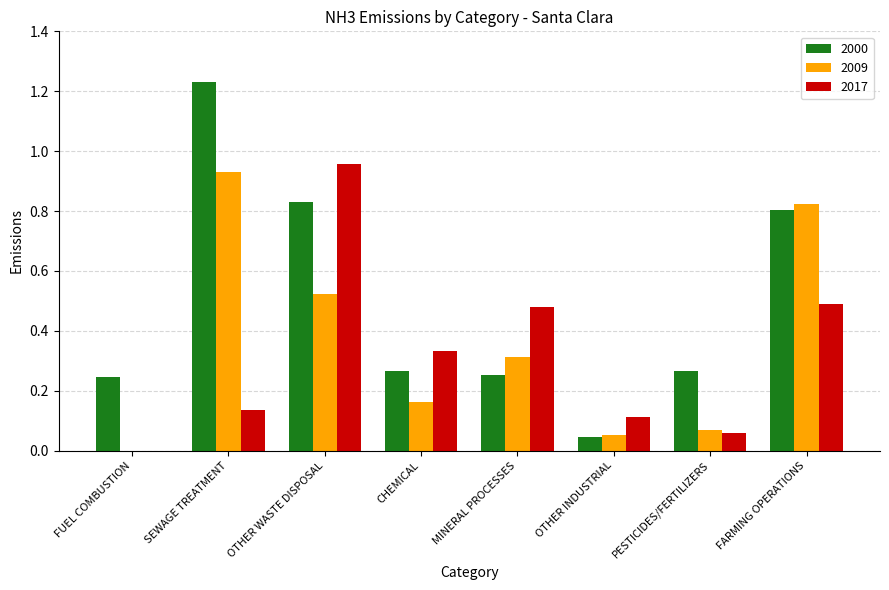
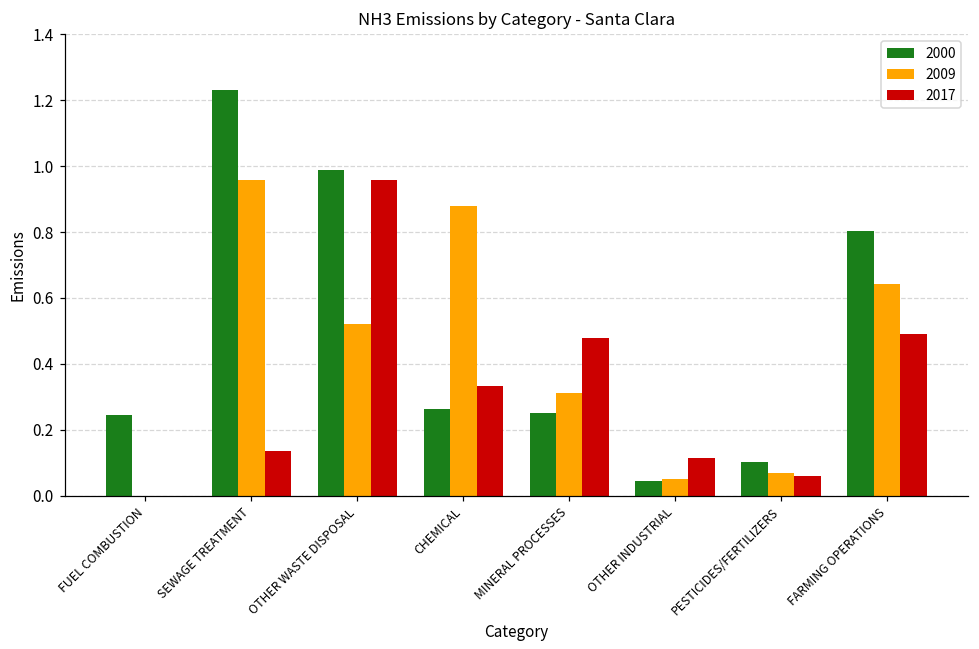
  {
    "2000": {
      "FUEL COMBUSTION": 0.25,
      "SEWAGE TREATMENT": 1.23,
-     "OTHER WASTE DISPOSAL": 0.83,
+     "OTHER WASTE DISPOSAL": 0.99,
      "CHEMICAL": 0.26,
      "MINERAL PROCESSES": 0.25,
      "OTHER INDUSTRIAL": 0.05,
-     "PESTICIDES/FERTILIZERS": 0.27,
+     "PESTICIDES/FERTILIZERS": 0.10,
      "FARMING OPERATIONS": 0.80
    },
    "2009": {
      "FUEL COMBUSTION": 0.00,
-     "SEWAGE TREATMENT": 0.93,
+     "SEWAGE TREATMENT": 0.96,
      "OTHER WASTE DISPOSAL": 0.52,
-     "CHEMICAL": 0.16,
+     "CHEMICAL": 0.88,
      "MINERAL PROCESSES": 0.31,
      "OTHER INDUSTRIAL": 0.05,
      "PESTICIDES/FERTILIZERS": 0.07,
-     "FARMING OPERATIONS": 0.82
+     "FARMING OPERATIONS": 0.64
    },
    "2017": {
      "SEWAGE TREATMENT": 0.13,
      "OTHER WASTE DISPOSAL": 0.96,
      "CHEMICAL": 0.33,
      "MINERAL PROCESSES": 0.48,
      "OTHER INDUSTRIAL": 0.11,
      "PESTICIDES/FERTILIZERS": 0.06,
      "FARMING OPERATIONS": 0.49
    }
  }
